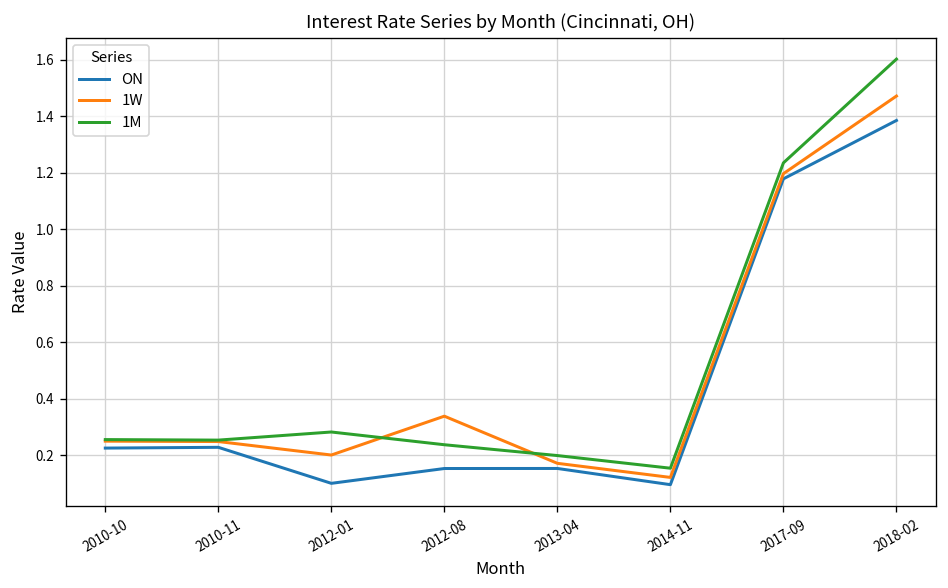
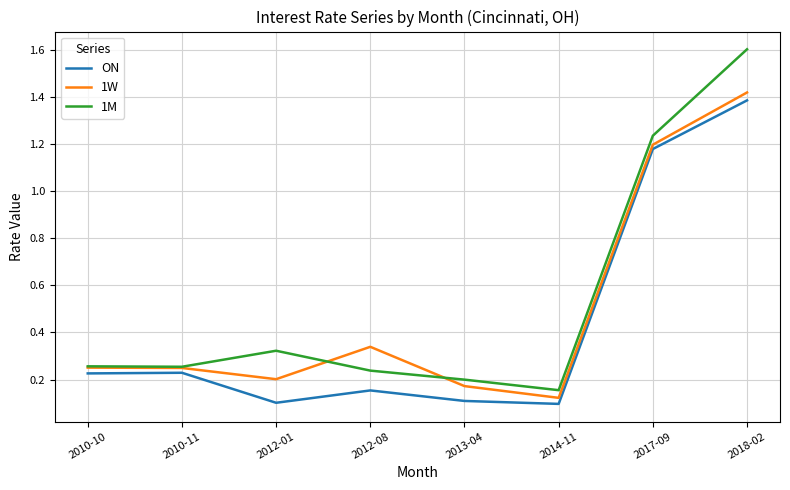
  {
    "ON": {
      "2010-10": 0.23,
      "2010-11": 0.23,
      "2012-01": 0.10,
      "2012-08": 0.15,
-     "2013-04": 0.15,
+     "2013-04": 0.11,
      "2014-11": 0.10,
      "2017-09": 1.18,
      "2018-02": 1.38
    },
    "1W": {
      "2012-01": 0.20,
      "2012-08": 0.34,
      "2013-04": 0.17,
      "2014-11": 0.12,
      "2017-09": 1.20,
-     "2018-02": 1.47
+     "2018-02": 1.42
    },
    "1M": {
-     "2012-01": 0.28,
+     "2012-01": 0.32,
      "2012-08": 0.24,
      "2013-04": 0.20,
      "2014-11": 0.15,
      "2017-09": 1.23,
      "2018-02": 1.60
    }
  }
